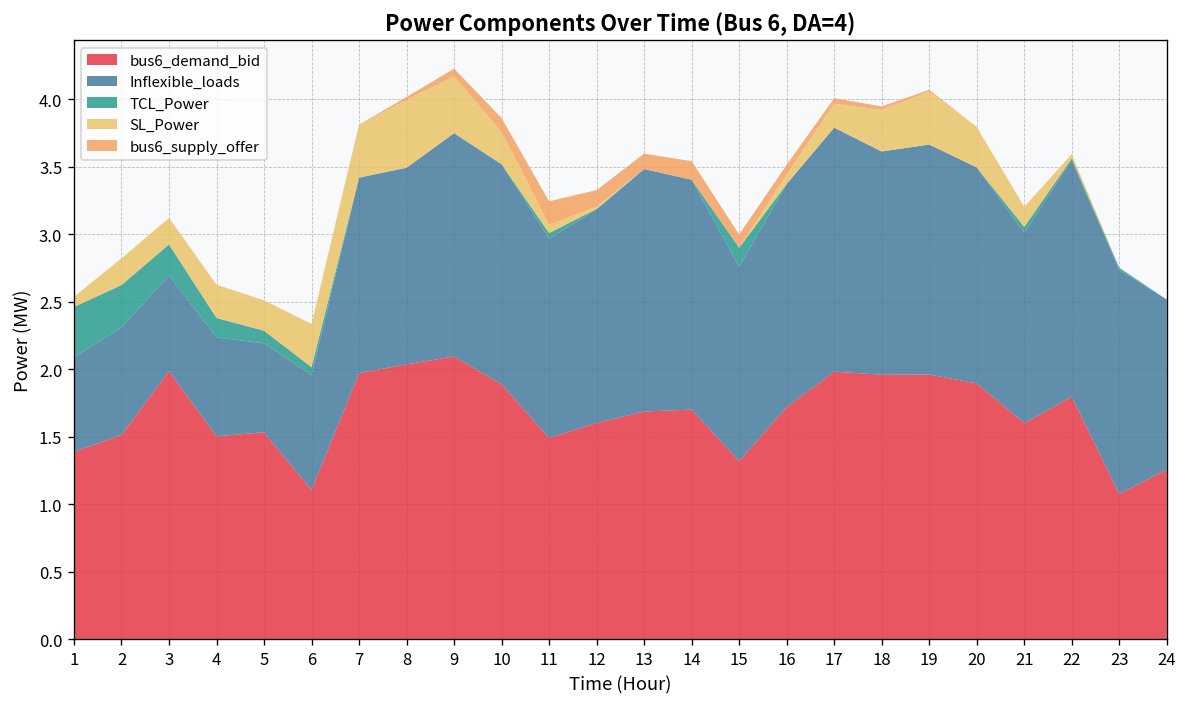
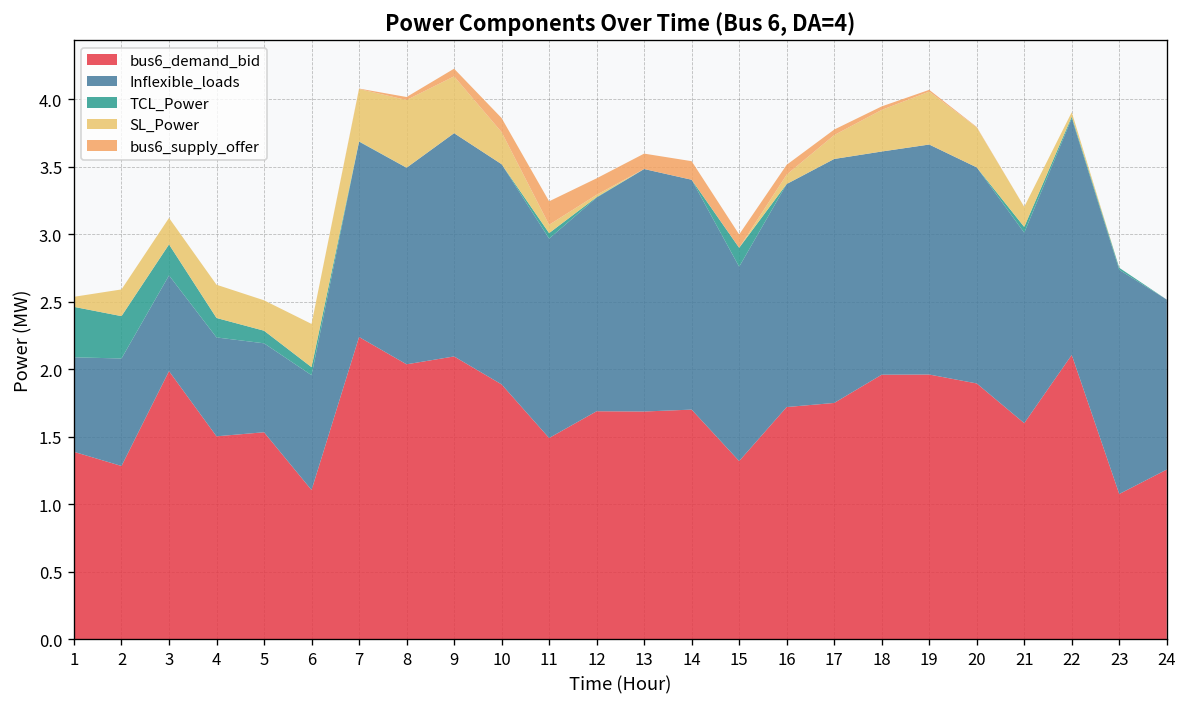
  {
    "bus6_demand_bid": {
      "1": 1.39,
-     "2": 1.51,
+     "2": 1.28,
      "3": 1.99,
      "4": 1.50,
      "5": 1.53,
      "6": 1.11,
-     "7": 1.97,
+     "7": 2.24,
      "8": 2.04,
      "9": 2.10,
      "10": 1.89,
      "11": 1.49,
-     "12": 1.60,
+     "12": 1.69,
      "13": 1.69,
      "14": 1.70,
      "15": 1.32,
      "16": 1.72,
-     "17": 1.98,
+     "17": 1.75,
      "18": 1.96,
      "19": 1.96,
      "20": 1.90,
      "21": 1.60,
-     "22": 1.80,
+     "22": 2.11,
      "23": 1.08,
      "24": 1.26
    }
  }
